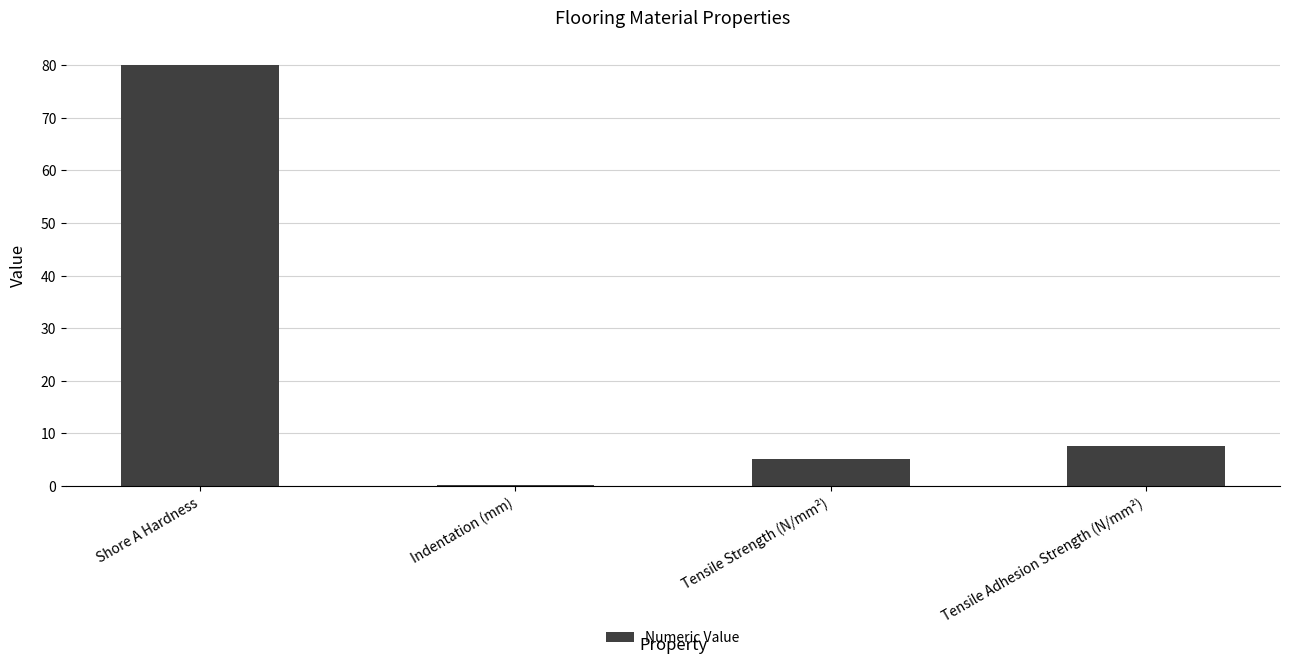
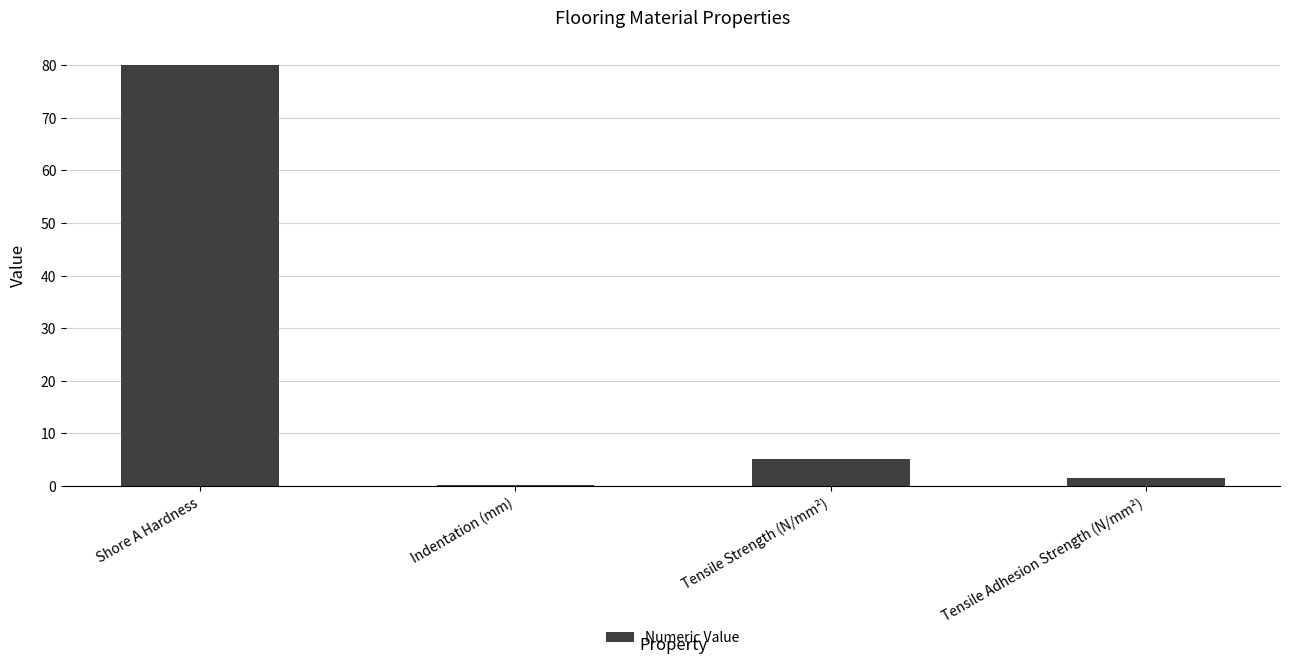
  {
    "Shore A Hardness": 80,
    "Tensile Strength (N/mm²)": 5,
-   "Tensile Adhesion Strength (N/mm²)": 8
+   "Tensile Adhesion Strength (N/mm²)": 2
  }
